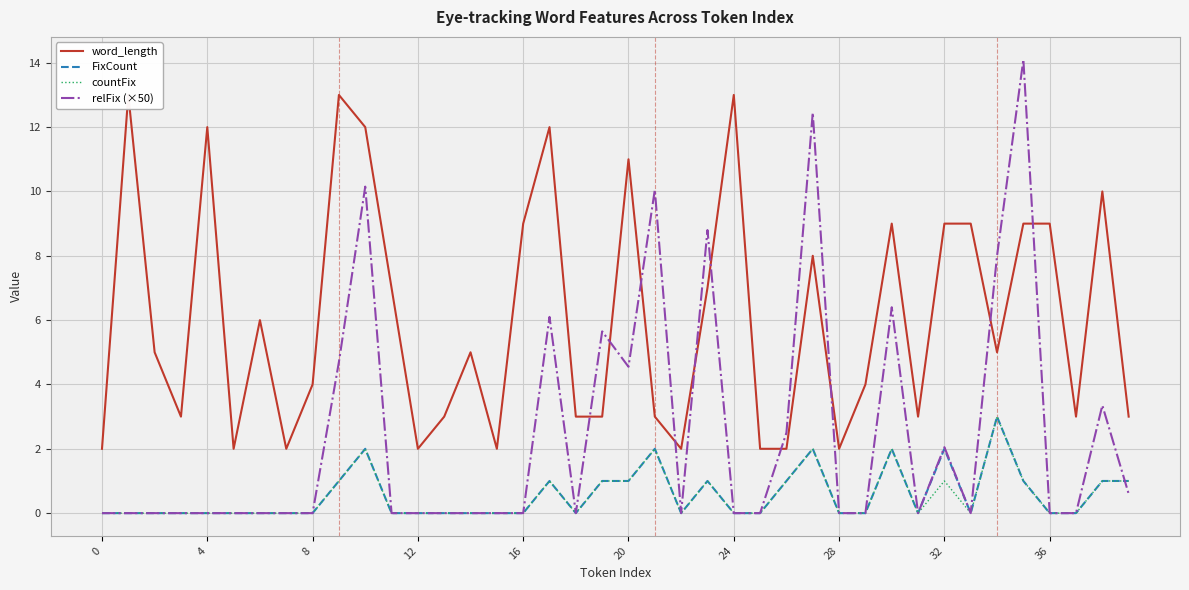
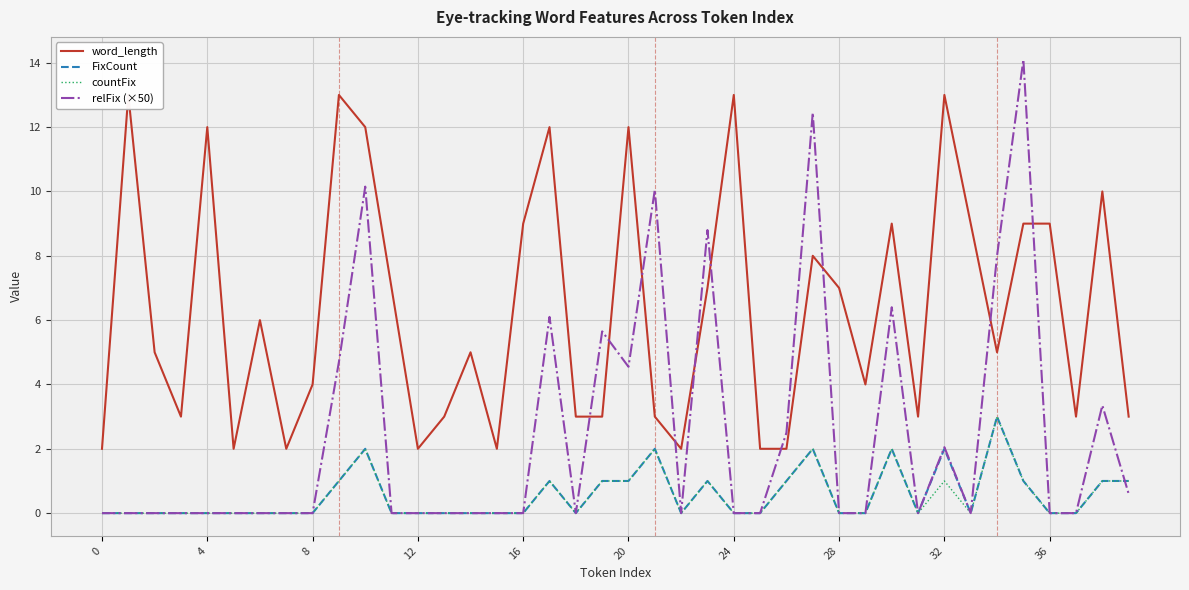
  {
    "word_length": {
      "0": 2,
      "4": 12,
      "8": 4,
      "12": 2,
      "16": 9,
-     "20": 11,
+     "20": 12,
      "24": 13,
-     "28": 2,
-     "32": 9,
+     "28": 7,
+     "32": 13,
      "36": 9
    },
    "countFix": {
      "32": 1
    },
    "relFix (×50)": {
      "20": 4.6
    }
  }
